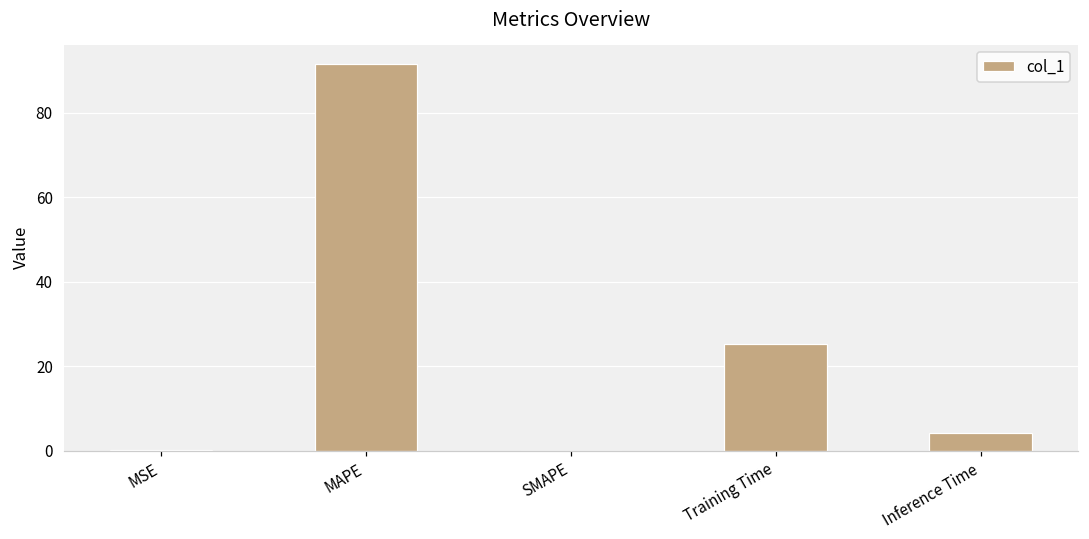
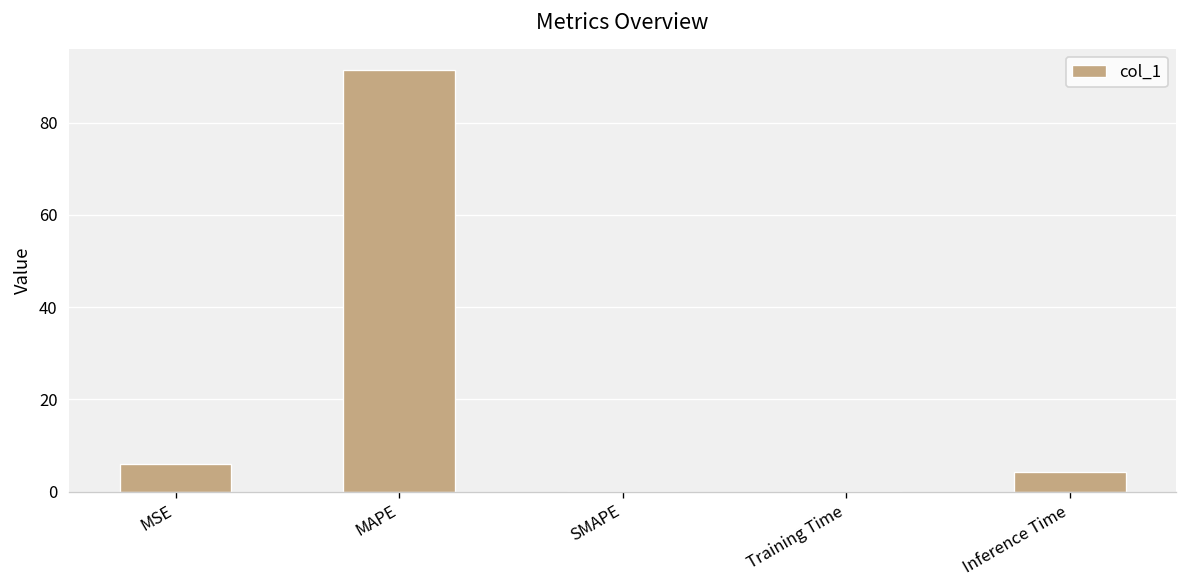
  {
-   "MSE": 0,
+   "MSE": 6,
    "MAPE": 91,
    "SMAPE": 0,
-   "Training Time": 25,
+   "Training Time": 0,
    "Inference Time": 4
  }
